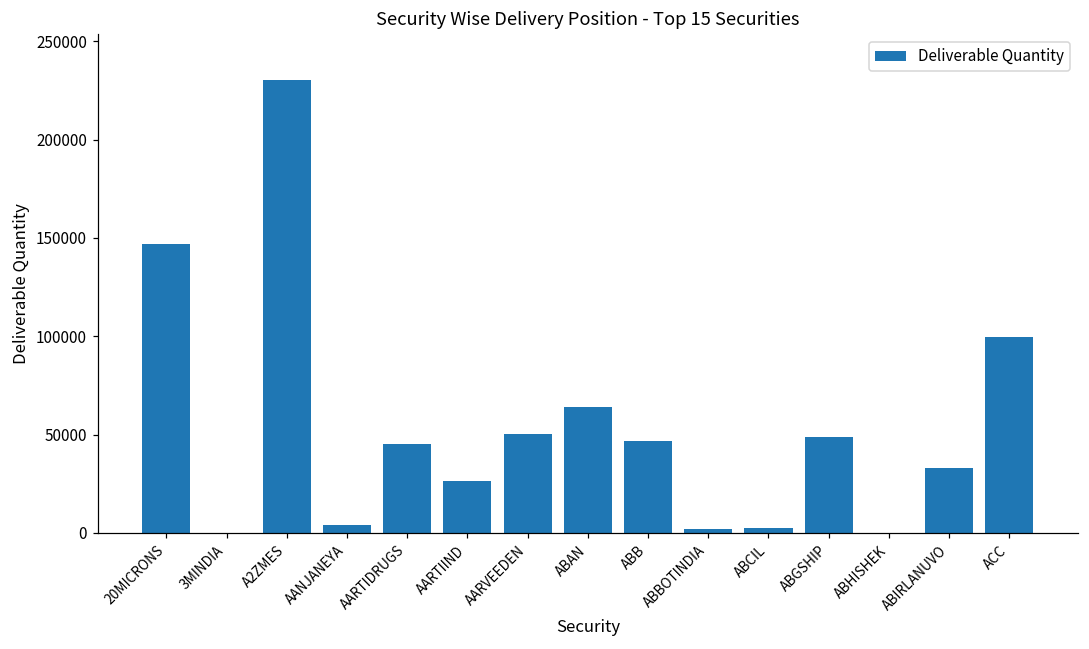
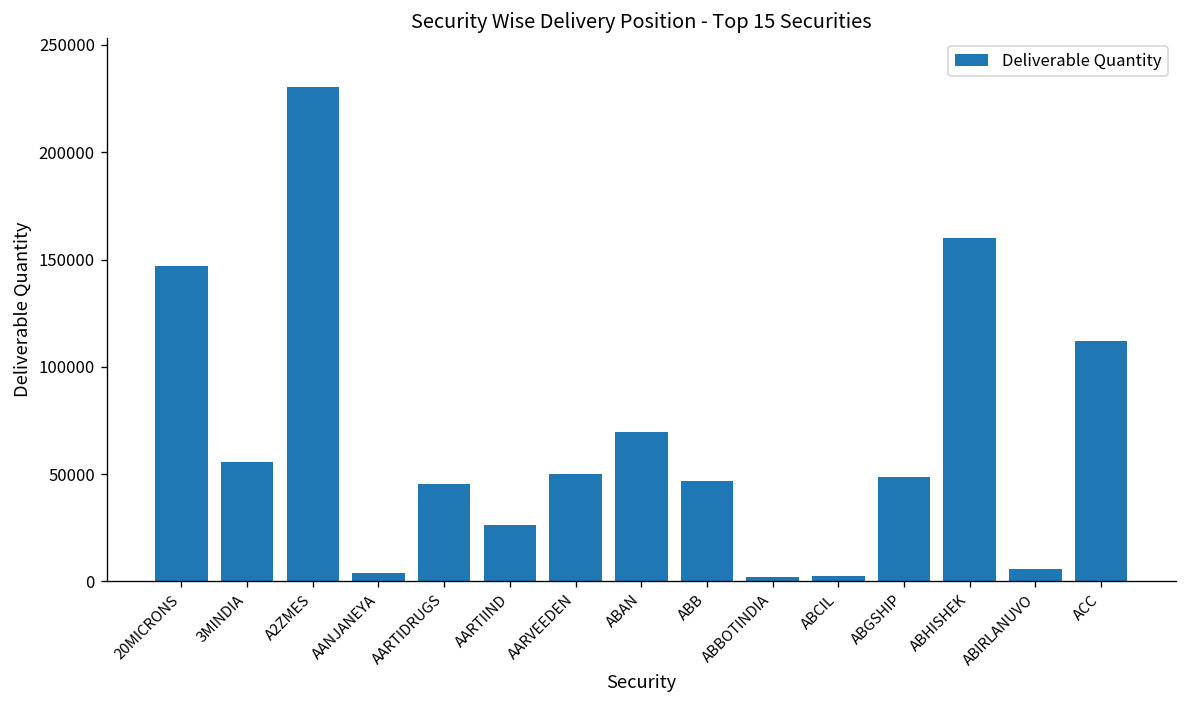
  {
    "20MICRONS": 147000,
-   "3MINDIA": 0,
+   "3MINDIA": 56000,
    "A2ZMES": 230000,
    "AANJANEYA": 4000,
    "AARTIDRUGS": 45000,
    "AARTIIND": 26000,
    "AARVEEDEN": 50000,
-   "ABAN": 64000,
+   "ABAN": 70000,
    "ABB": 47000,
    "ABBOTINDIA": 2000,
    "ABCIL": 2000,
    "ABGSHIP": 49000,
-   "ABHISHEK": 0,
-   "ABIRLANUVO": 33000,
-   "ACC": 100000
+   "ABHISHEK": 160000,
+   "ABIRLANUVO": 6000,
+   "ACC": 112000
  }
